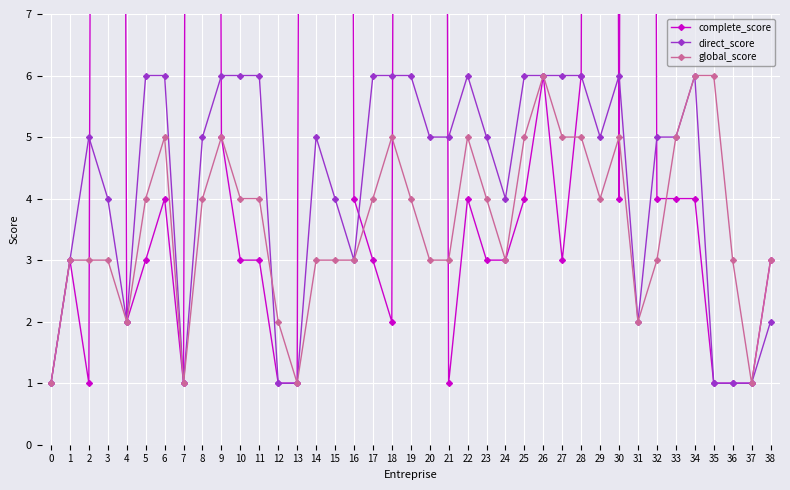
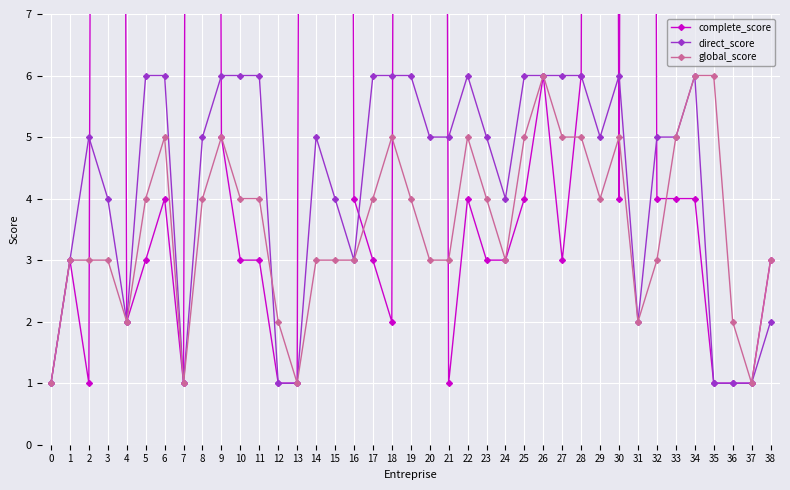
  {
    "complete_score": {
      "2": 1,
      "5": 3,
      "6": 4,
      "10": 3,
      "11": 3,
      "16": 4,
      "17": 3,
      "18": 2,
      "21": 1,
      "22": 4,
      "23": 3,
      "25": 4,
      "27": 3,
      "30": 4,
      "32": 4,
      "33": 4,
      "34": 4
    },
    "direct_score": {
      "2": 5,
      "3": 4,
      "5": 6,
      "6": 6,
      "8": 5,
      "9": 6,
      "10": 6,
      "11": 6,
      "14": 5,
      "15": 4,
      "17": 6,
      "18": 6,
      "19": 6,
      "20": 5,
      "21": 5,
      "22": 6,
      "23": 5,
      "24": 4,
      "25": 6,
      "27": 6,
      "29": 5,
      "30": 6,
      "32": 5,
      "38": 2
    },
    "global_score": {
      "2": 3,
      "3": 3,
      "5": 4,
      "6": 5,
      "8": 4,
      "10": 4,
      "11": 4,
      "12": 2,
      "14": 3,
      "15": 3,
      "17": 4,
      "18": 5,
      "19": 4,
      "20": 3,
      "21": 3,
      "22": 5,
      "23": 4,
      "25": 5,
      "27": 5,
      "28": 5,
      "29": 4,
      "30": 5,
      "32": 3,
      "35": 6,
-     "36": 3
+     "36": 2
    }
  }
